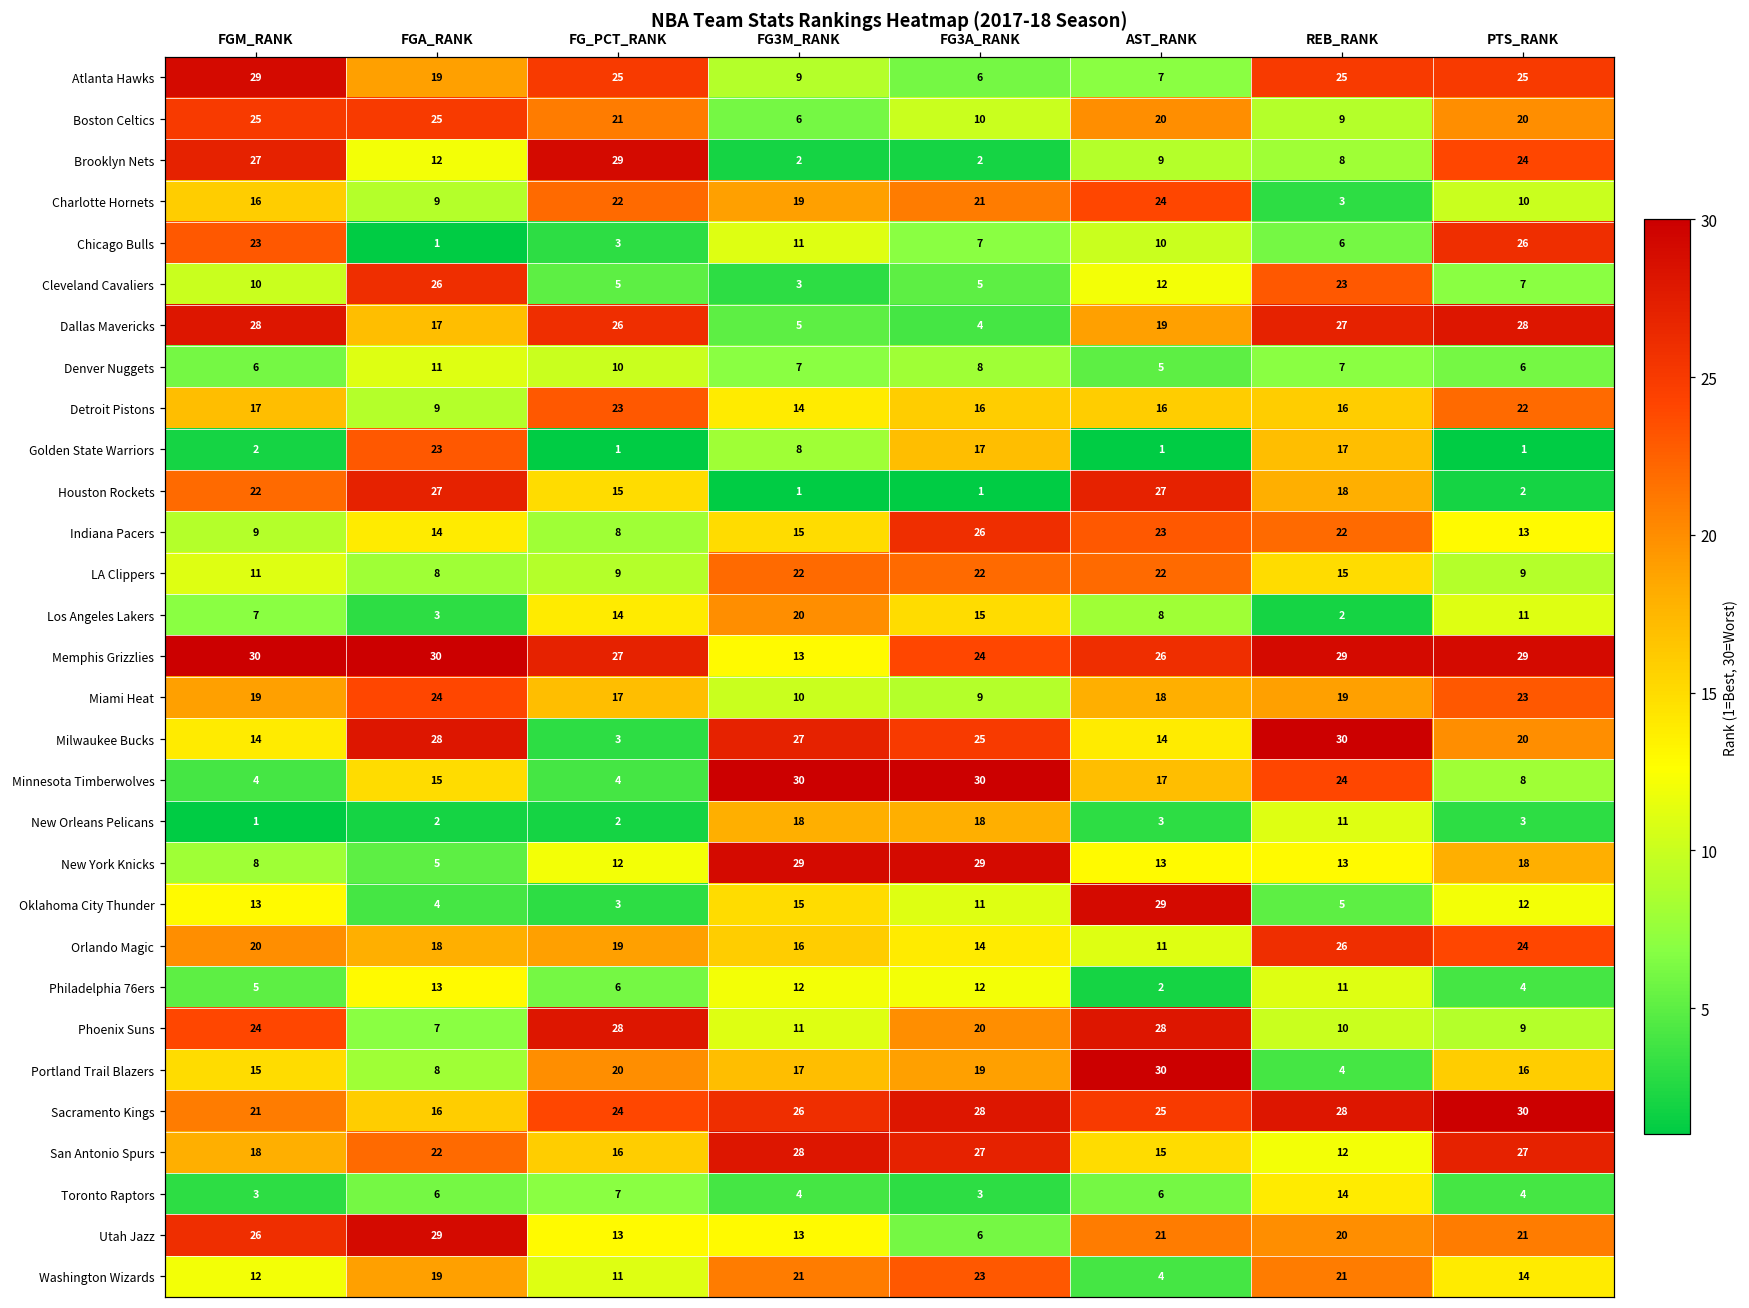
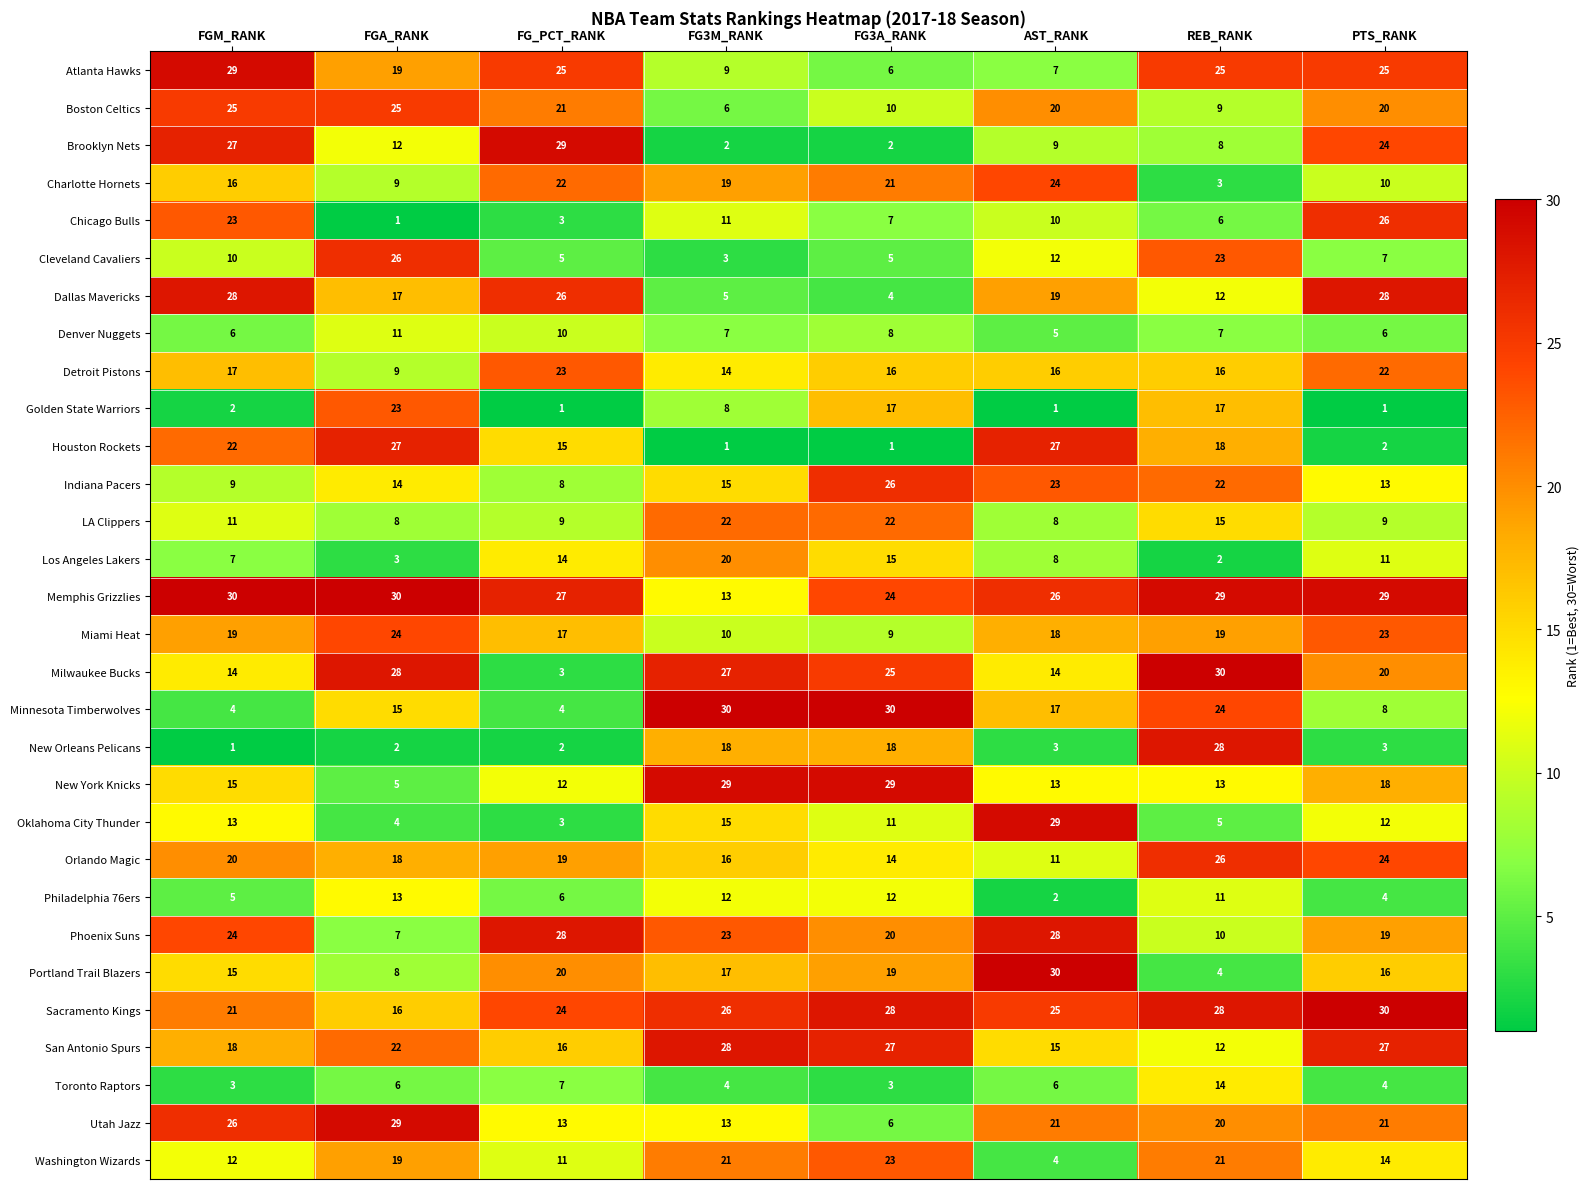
  {
    "Dallas Mavericks": {
      "FGM_RANK": 28,
      "FGA_RANK": 17,
      "FG_PCT_RANK": 26,
      "FG3M_RANK": 5,
      "FG3A_RANK": 4,
      "AST_RANK": 19,
-     "REB_RANK": 27,
+     "REB_RANK": 12,
      "PTS_RANK": 28
    },
    "LA Clippers": {
      "FGM_RANK": 11,
      "FGA_RANK": 8,
      "FG_PCT_RANK": 9,
      "FG3M_RANK": 22,
      "FG3A_RANK": 22,
-     "AST_RANK": 22,
+     "AST_RANK": 8,
      "REB_RANK": 15,
      "PTS_RANK": 9
    },
    "New Orleans Pelicans": {
      "FGM_RANK": 1,
      "FGA_RANK": 2,
      "FG_PCT_RANK": 2,
      "FG3M_RANK": 18,
      "FG3A_RANK": 18,
      "AST_RANK": 3,
-     "REB_RANK": 11,
+     "REB_RANK": 28,
      "PTS_RANK": 3
    },
    "New York Knicks": {
-     "FGM_RANK": 8,
+     "FGM_RANK": 15,
      "FGA_RANK": 5,
      "FG_PCT_RANK": 12,
      "FG3M_RANK": 29,
      "FG3A_RANK": 29,
      "AST_RANK": 13,
      "REB_RANK": 13,
      "PTS_RANK": 18
    },
    "Phoenix Suns": {
      "FGM_RANK": 24,
      "FGA_RANK": 7,
      "FG_PCT_RANK": 28,
-     "FG3M_RANK": 11,
+     "FG3M_RANK": 23,
      "FG3A_RANK": 20,
      "AST_RANK": 28,
      "REB_RANK": 10,
-     "PTS_RANK": 9
+     "PTS_RANK": 19
    }
  }
